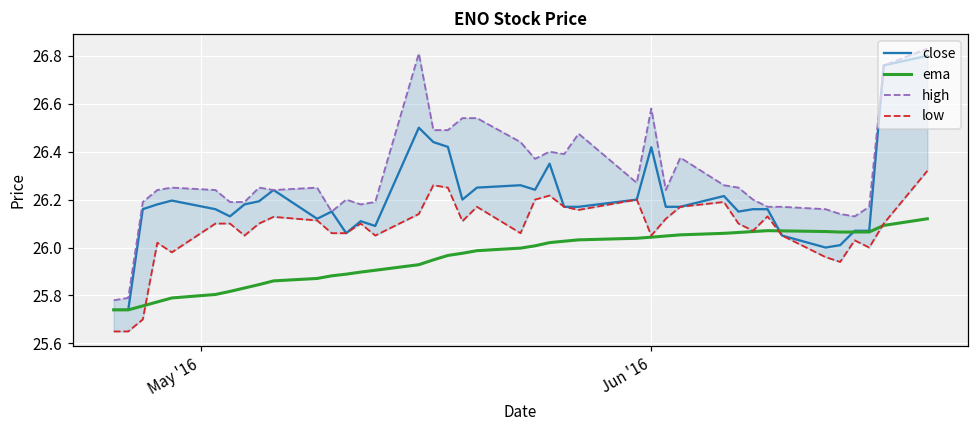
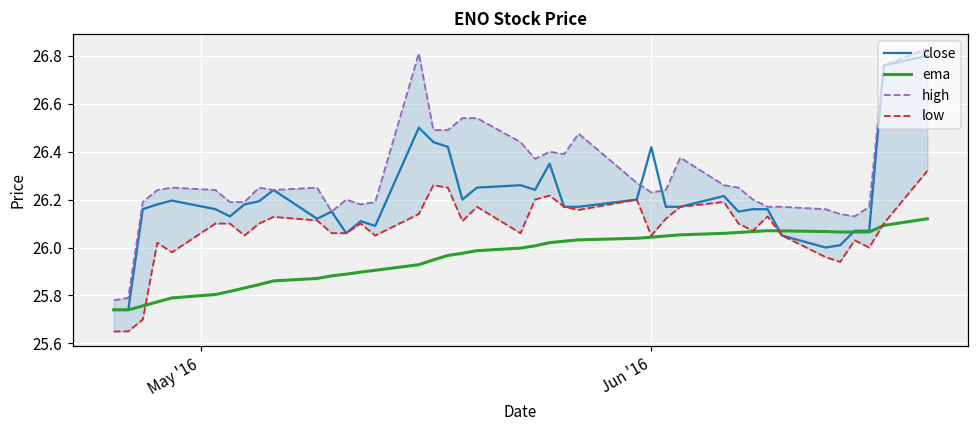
  {
    "close": {
      "Jun '16": 26.42
    },
    "high": {
-     "Jun '16": 26.58
+     "Jun '16": 26.23
    }
  }
